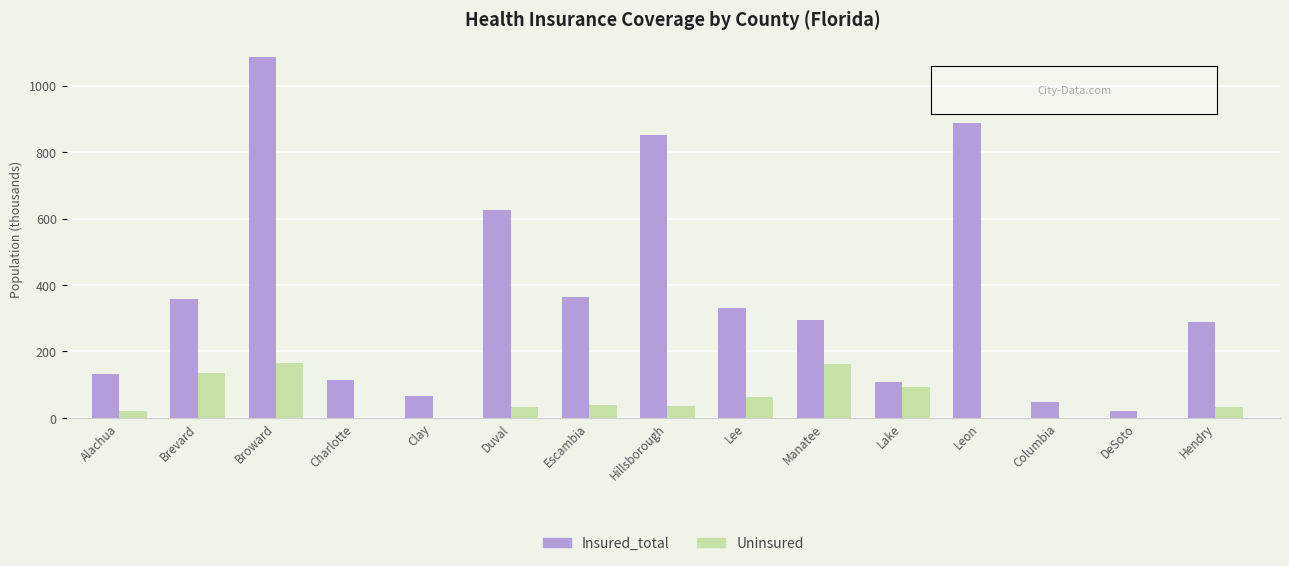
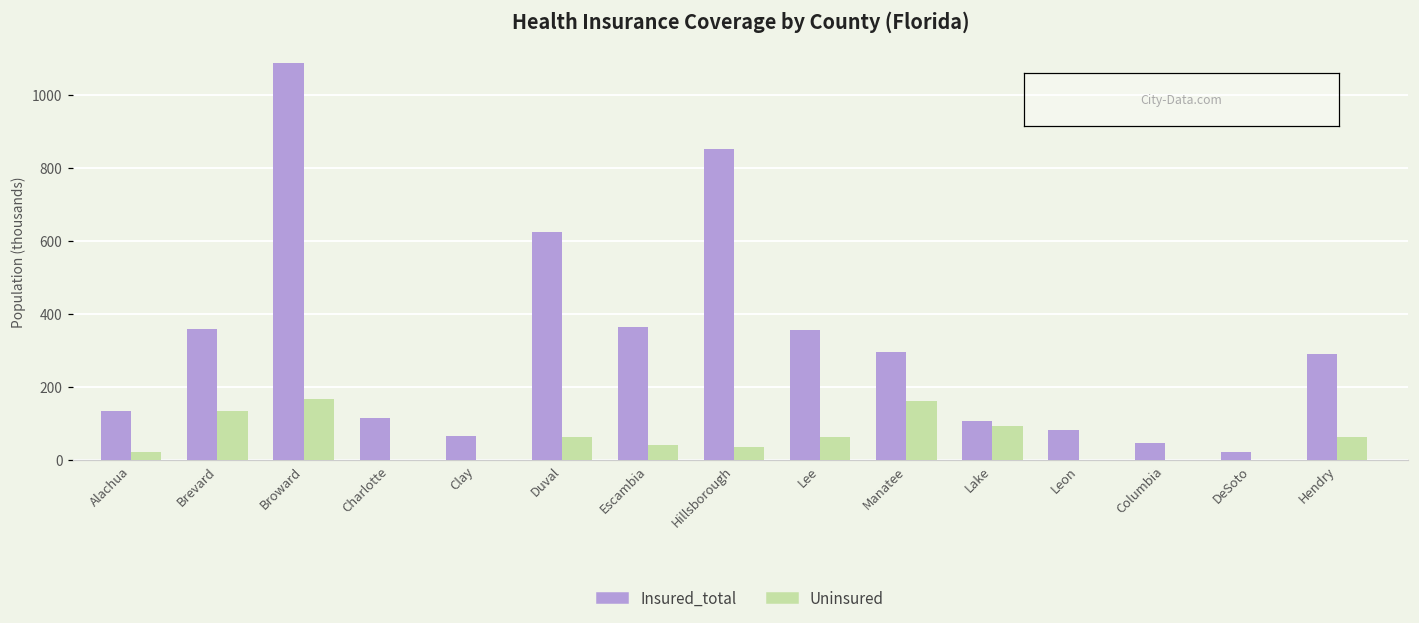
  {
    "Insured_total": {
      "Alachua": 130,
      "Brevard": 360,
      "Broward": 1090,
      "Charlotte": 120,
      "Clay": 70,
      "Duval": 630,
      "Escambia": 360,
      "Hillsborough": 850,
-     "Lee": 330,
+     "Lee": 360,
      "Manatee": 300,
      "Lake": 110,
-     "Leon": 890,
+     "Leon": 80,
      "Columbia": 50,
      "DeSoto": 20,
      "Hendry": 290
    },
    "Uninsured": {
      "Alachua": 20,
      "Brevard": 130,
      "Broward": 170,
      "Charlotte": 0,
      "Clay": 0,
-     "Duval": 30,
+     "Duval": 60,
      "Escambia": 40,
      "Hillsborough": 40,
      "Lee": 60,
      "Manatee": 160,
      "Lake": 90,
      "Leon": 0,
      "Columbia": 0,
      "DeSoto": 0,
-     "Hendry": 30
+     "Hendry": 60
    }
  }
